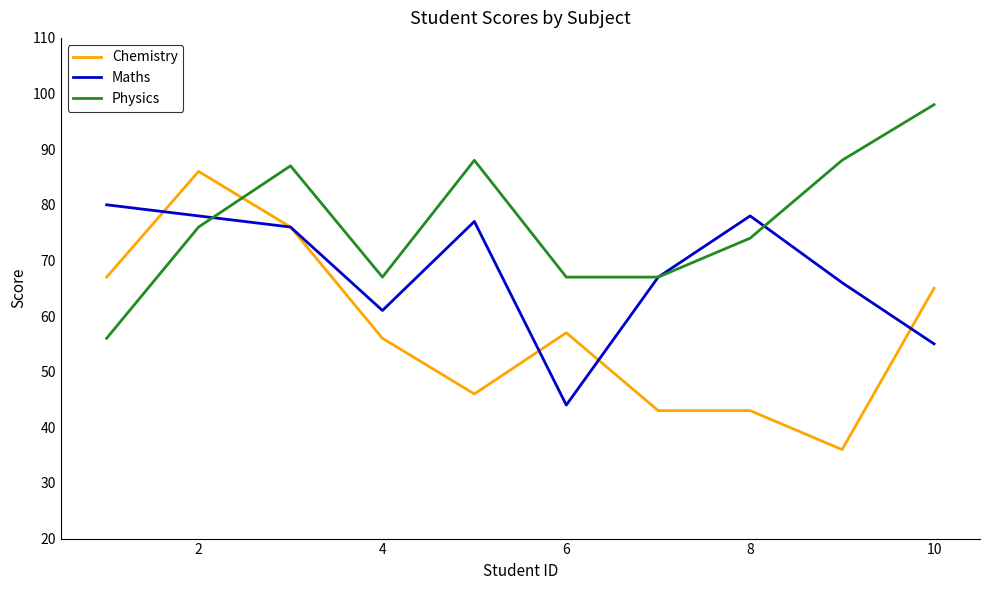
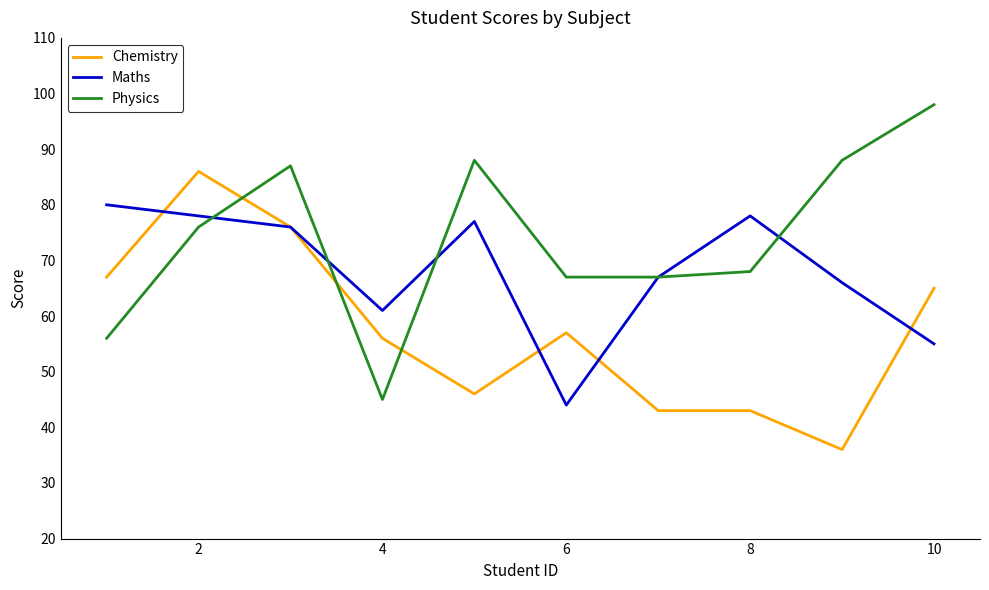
  {
    "Chemistry": {
      "2": 86,
      "4": 56,
      "6": 57,
      "8": 43,
      "10": 65
    },
    "Maths": {
      "2": 78,
      "4": 61,
      "6": 44,
      "8": 78,
      "10": 55
    },
    "Physics": {
      "2": 76,
-     "4": 67,
+     "4": 45,
      "6": 67,
-     "8": 74,
+     "8": 68,
      "10": 98
    }
  }
